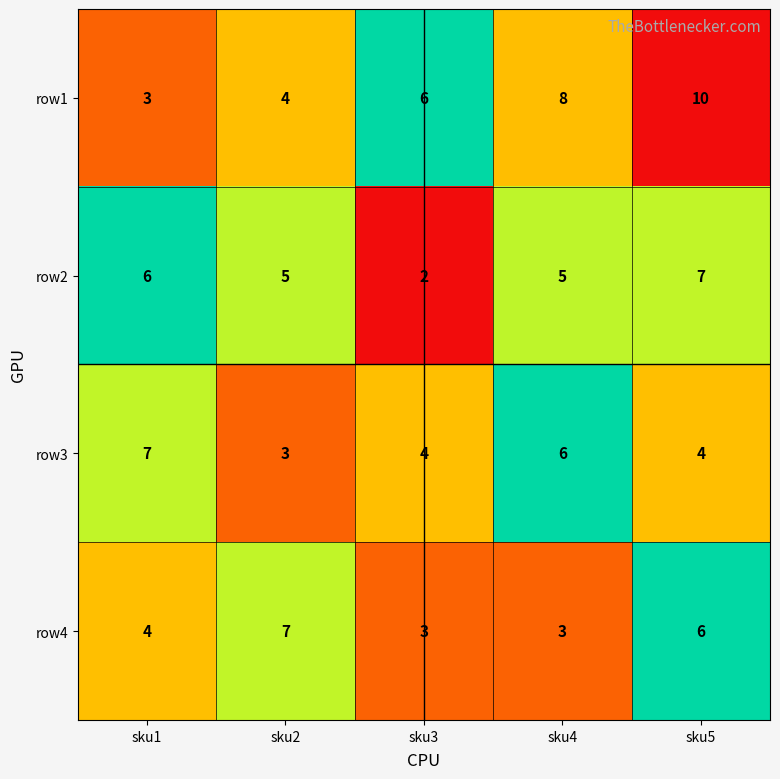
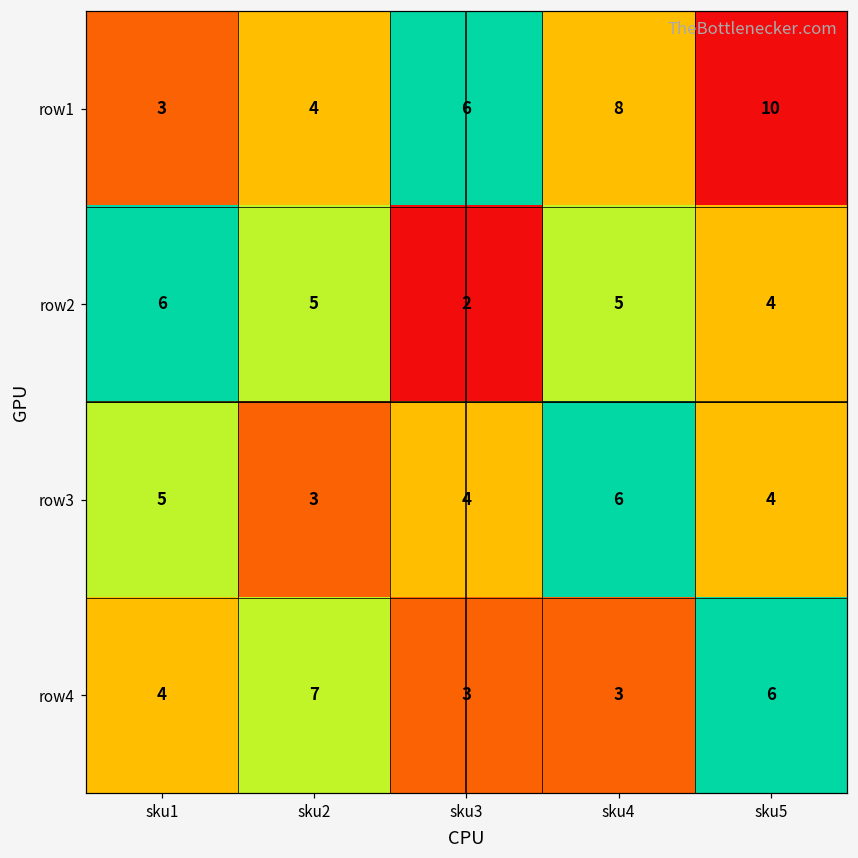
  {
    "row1": {
      "sku1": 3,
      "sku2": 4,
      "sku3": 6,
      "sku4": 8,
      "sku5": 10
    },
    "row2": {
      "sku1": 6,
      "sku2": 5,
      "sku3": 2,
      "sku4": 5,
-     "sku5": 7
+     "sku5": 4
    },
    "row3": {
-     "sku1": 7,
+     "sku1": 5,
      "sku2": 3,
      "sku3": 4,
      "sku4": 6,
      "sku5": 4
    },
    "row4": {
      "sku1": 4,
      "sku2": 7,
      "sku3": 3,
      "sku4": 3,
      "sku5": 6
    }
  }
